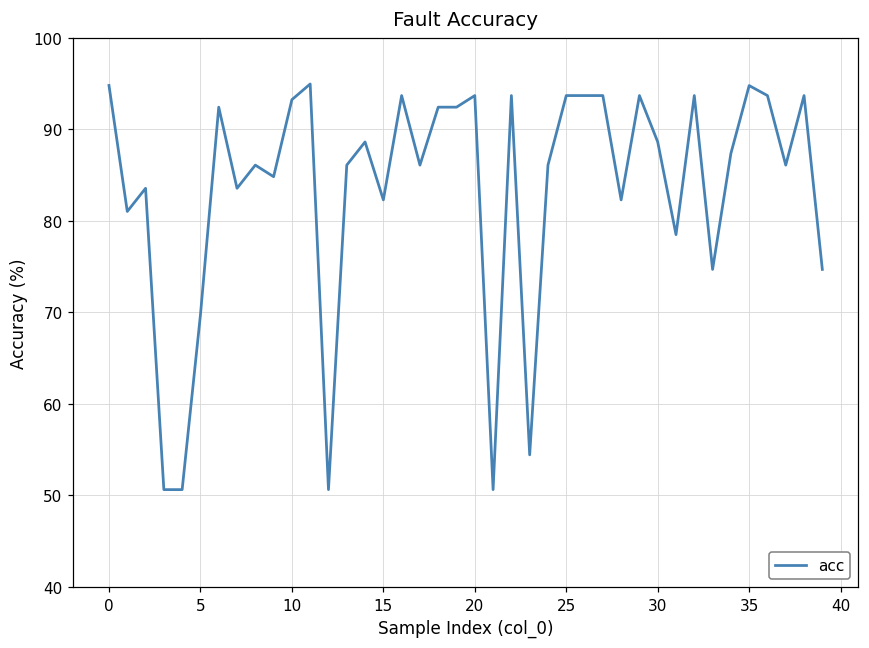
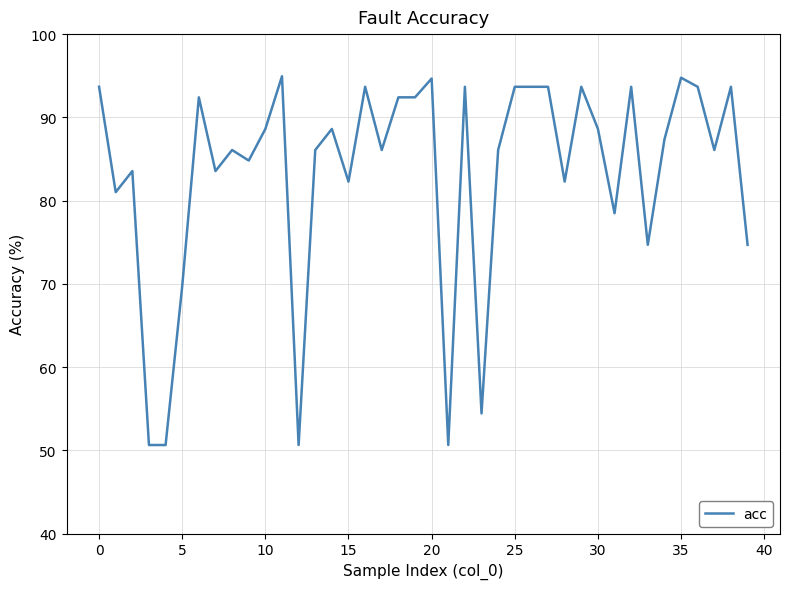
  {
-   "0": 95,
+   "0": 94,
    "5": 70,
-   "10": 93,
+   "10": 89,
    "15": 82,
-   "20": 94,
+   "20": 95,
    "25": 94,
    "30": 89,
    "35": 95
  }
